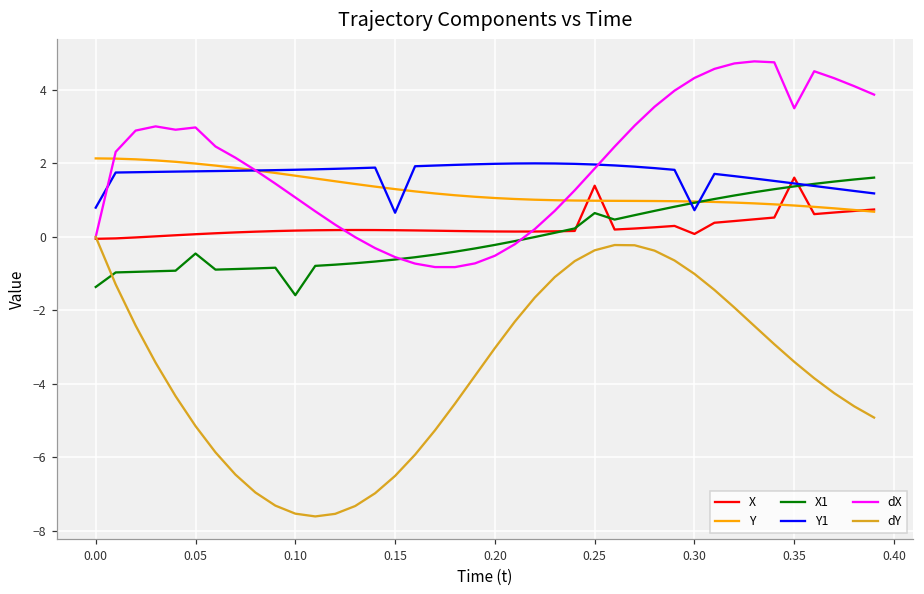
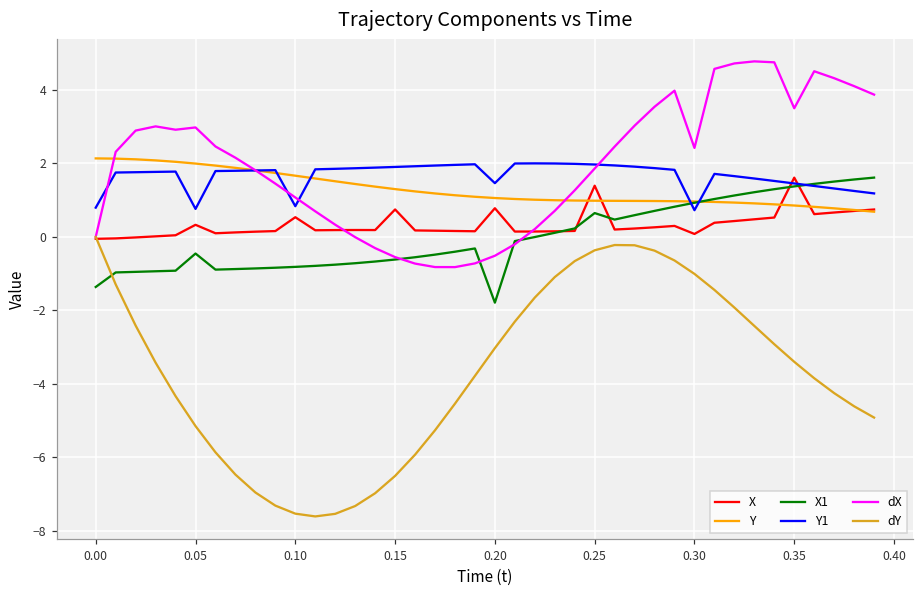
  {
    "X": {
-     "0.05": 0.1,
-     "0.10": 0.2,
-     "0.15": 0.2,
-     "0.20": 0.1,
+     "0.05": 0.3,
+     "0.10": 0.5,
+     "0.15": 0.7,
+     "0.20": 0.8,
      "0.25": 1.4,
      "0.30": 0.1,
      "0.35": 1.6
    },
    "X1": {
      "0.00": -1.4,
      "0.05": -0.5,
-     "0.10": -1.6,
-     "0.20": -0.2,
+     "0.10": -0.8,
+     "0.20": -1.8,
      "0.25": 0.6,
      "0.35": 1.4
    },
    "Y1": {
      "0.00": 0.8,
-     "0.05": 1.8,
-     "0.10": 1.8,
-     "0.15": 0.7,
-     "0.20": 2.0,
+     "0.05": 0.8,
+     "0.10": 0.8,
+     "0.15": 1.9,
+     "0.20": 1.5,
      "0.25": 2.0,
      "0.30": 0.7,
      "0.35": 1.5
    },
    "dX": {
      "0.05": 3.0,
      "0.10": 1.1,
      "0.20": -0.5,
      "0.25": 1.9,
-     "0.30": 4.3,
+     "0.30": 2.4,
      "0.35": 3.5
    }
  }
